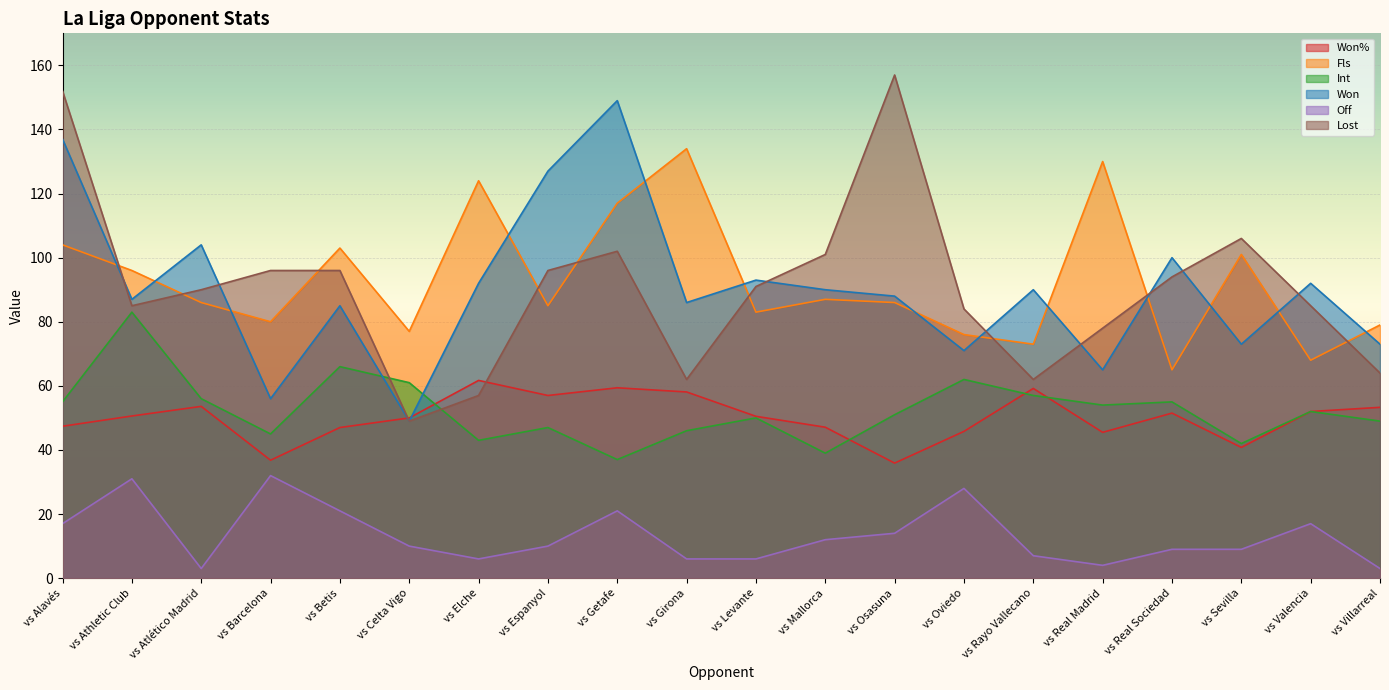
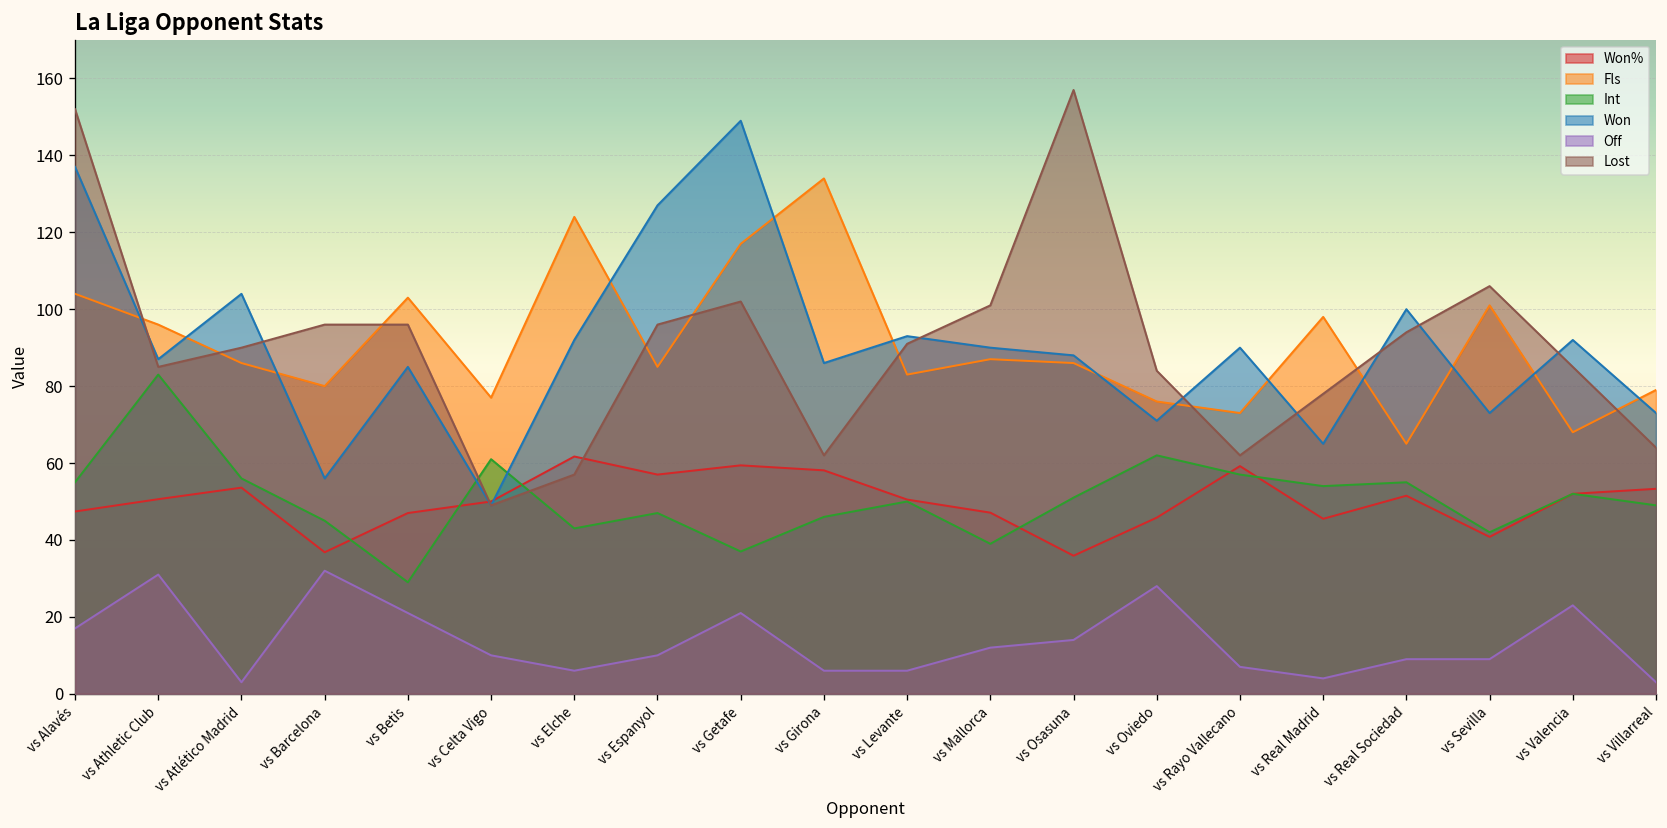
  {
    "Won%": {
      "vs Alavés": 47,
      "vs Athletic Club": 51,
      "vs Atlético Madrid": 54,
      "vs Barcelona": 37,
      "vs Betis": 47,
      "vs Celta Vigo": 50,
      "vs Elche": 62,
      "vs Espanyol": 57,
      "vs Getafe": 59,
      "vs Girona": 58,
      "vs Mallorca": 47,
      "vs Osasuna": 36,
      "vs Oviedo": 46,
      "vs Rayo Vallecano": 59,
      "vs Real Madrid": 46,
      "vs Real Sociedad": 52,
      "vs Sevilla": 41,
      "vs Villarreal": 53
    },
    "Fls": {
      "vs Alavés": 104,
      "vs Athletic Club": 96,
      "vs Atlético Madrid": 86,
      "vs Barcelona": 80,
      "vs Betis": 103,
      "vs Celta Vigo": 77,
      "vs Elche": 124,
      "vs Espanyol": 85,
      "vs Getafe": 117,
      "vs Girona": 134,
      "vs Levante": 83,
      "vs Mallorca": 87,
      "vs Osasuna": 86,
      "vs Oviedo": 76,
      "vs Rayo Vallecano": 73,
-     "vs Real Madrid": 130,
+     "vs Real Madrid": 98,
      "vs Real Sociedad": 65,
      "vs Sevilla": 101,
      "vs Valencia": 68,
      "vs Villarreal": 79
    },
    "Int": {
      "vs Alavés": 55,
      "vs Athletic Club": 83,
      "vs Atlético Madrid": 56,
      "vs Barcelona": 45,
-     "vs Betis": 66,
+     "vs Betis": 29,
      "vs Celta Vigo": 61,
      "vs Elche": 43,
      "vs Espanyol": 47,
      "vs Getafe": 37,
      "vs Girona": 46,
      "vs Mallorca": 39,
      "vs Osasuna": 51,
      "vs Oviedo": 62,
      "vs Rayo Vallecano": 57,
      "vs Real Madrid": 54,
      "vs Real Sociedad": 55,
      "vs Sevilla": 42,
      "vs Villarreal": 49
    },
    "Won": {
      "vs Alavés": 137,
      "vs Athletic Club": 87,
      "vs Atlético Madrid": 104,
      "vs Barcelona": 56,
      "vs Betis": 85,
      "vs Elche": 92,
      "vs Espanyol": 127,
      "vs Getafe": 149,
      "vs Girona": 86,
      "vs Levante": 93,
      "vs Mallorca": 90,
      "vs Osasuna": 88,
      "vs Oviedo": 71,
      "vs Rayo Vallecano": 90,
      "vs Real Madrid": 65,
      "vs Real Sociedad": 100,
      "vs Sevilla": 73,
      "vs Valencia": 92,
      "vs Villarreal": 73
    },
    "Off": {
      "vs Alavés": 17,
      "vs Athletic Club": 31,
      "vs Atlético Madrid": 3,
      "vs Barcelona": 32,
      "vs Betis": 21,
      "vs Celta Vigo": 10,
      "vs Elche": 6,
      "vs Espanyol": 10,
      "vs Getafe": 21,
      "vs Girona": 6,
      "vs Levante": 6,
      "vs Mallorca": 12,
      "vs Osasuna": 14,
      "vs Oviedo": 28,
      "vs Rayo Vallecano": 7,
      "vs Real Madrid": 4,
      "vs Real Sociedad": 9,
      "vs Sevilla": 9,
-     "vs Valencia": 17,
+     "vs Valencia": 23,
      "vs Villarreal": 3
    },
    "Lost": {
      "vs Alavés": 152,
      "vs Athletic Club": 85,
      "vs Atlético Madrid": 90,
      "vs Barcelona": 96,
      "vs Betis": 96,
      "vs Elche": 57,
      "vs Espanyol": 96,
      "vs Getafe": 102,
      "vs Girona": 62,
      "vs Levante": 91,
      "vs Mallorca": 101,
      "vs Osasuna": 157,
      "vs Oviedo": 84,
      "vs Rayo Vallecano": 62,
      "vs Real Madrid": 78,
      "vs Real Sociedad": 94,
      "vs Sevilla": 106,
      "vs Valencia": 85,
      "vs Villarreal": 64
    }
  }
